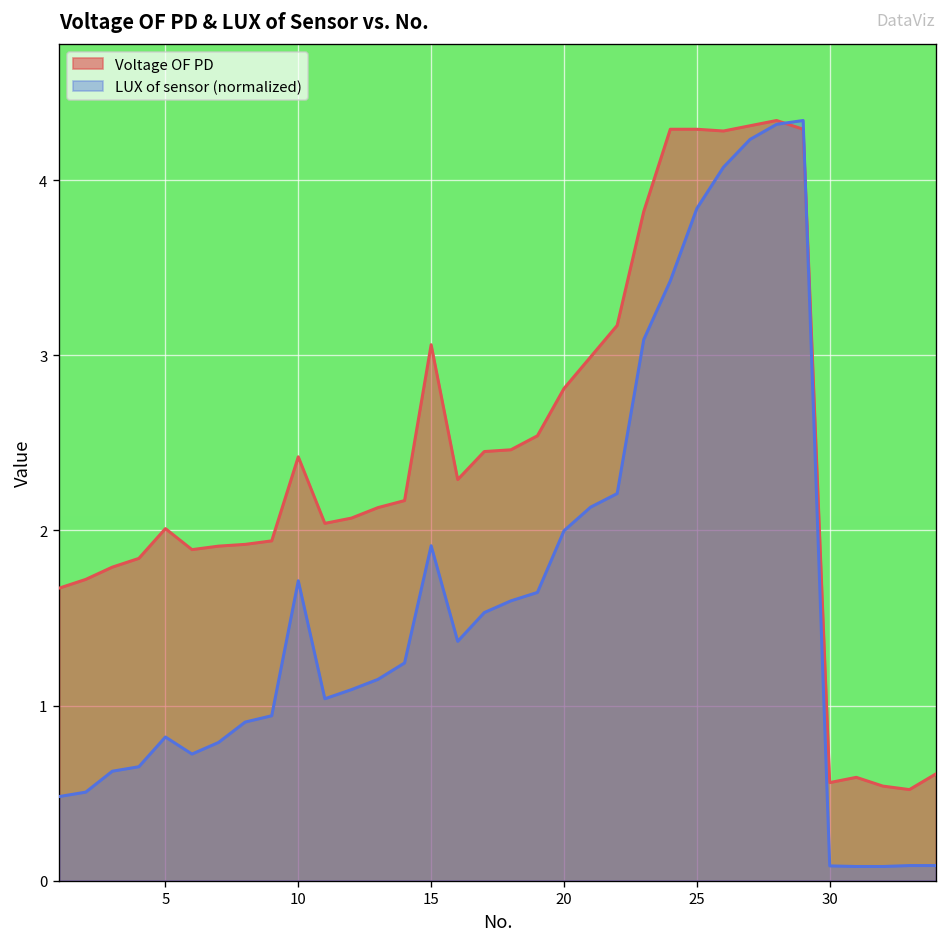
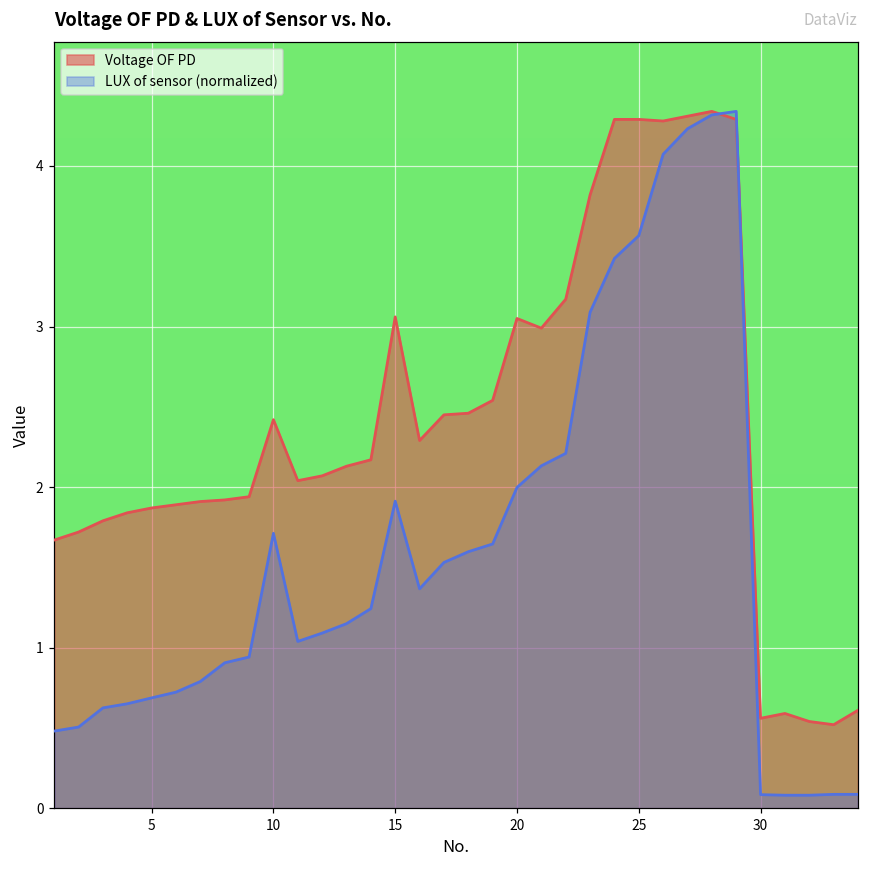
  {
    "Voltage OF PD": {
-     "5": 2.01,
+     "5": 1.87,
      "10": 2.42,
      "15": 3.06,
-     "20": 2.81,
+     "20": 3.05,
      "25": 4.29,
      "30": 0.56
    },
    "LUX of sensor (normalized)": {
-     "5": 0.82,
+     "5": 0.69,
      "10": 1.71,
      "15": 1.91,
      "20": 2.00,
-     "25": 3.84,
+     "25": 3.57,
      "30": 0.08
    }
  }
